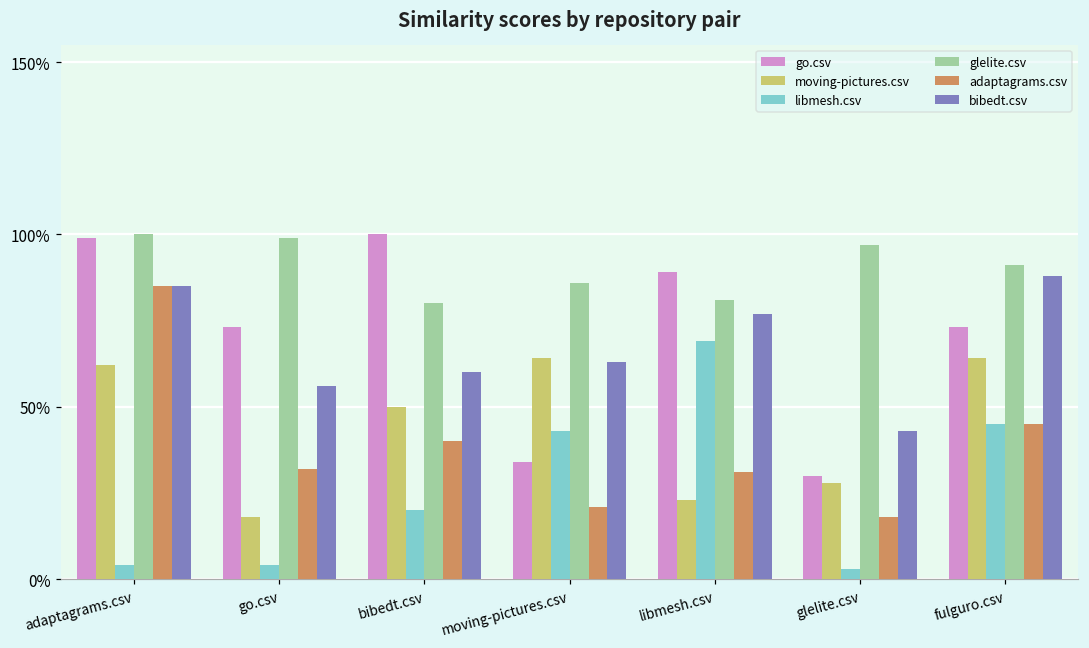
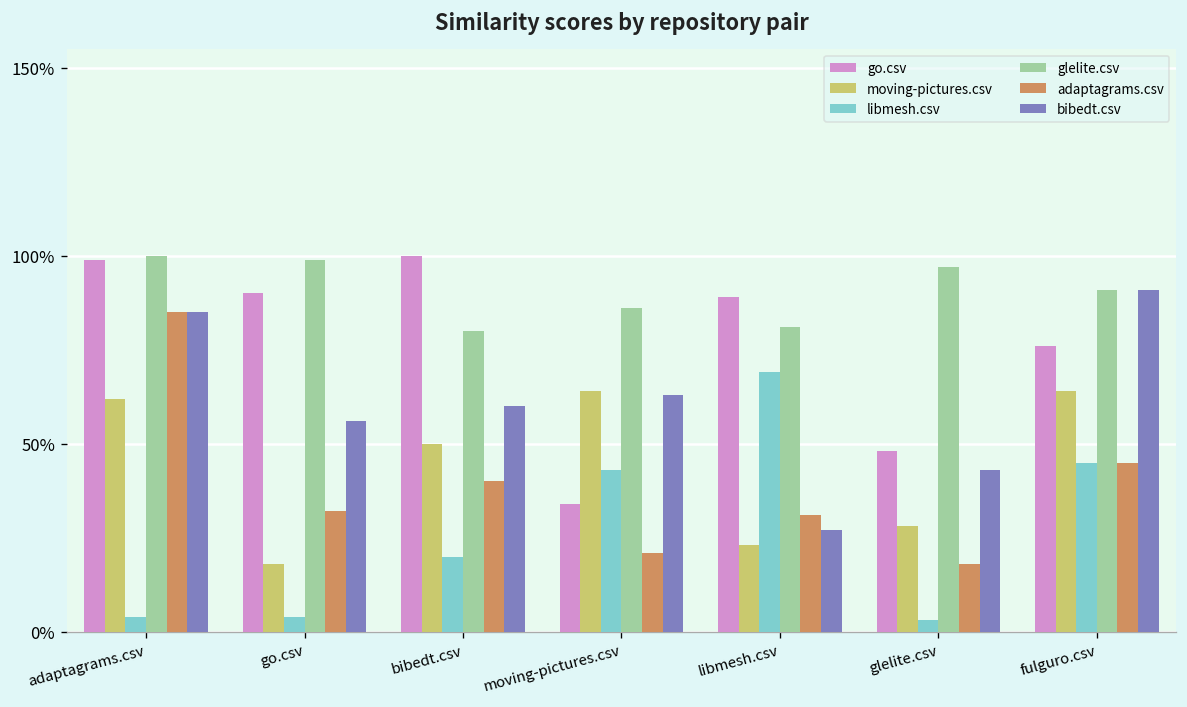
  {
    "go.csv": {
      "adaptagrams.csv": "99%",
-     "go.csv": "73%",
+     "go.csv": "90%",
      "bibedt.csv": "100%",
      "moving-pictures.csv": "34%",
      "libmesh.csv": "89%",
-     "glelite.csv": "30%",
-     "fulguro.csv": "73%"
+     "glelite.csv": "48%",
+     "fulguro.csv": "76%"
    },
    "bibedt.csv": {
      "adaptagrams.csv": "85%",
      "go.csv": "56%",
      "bibedt.csv": "60%",
      "moving-pictures.csv": "63%",
-     "libmesh.csv": "77%",
+     "libmesh.csv": "27%",
      "glelite.csv": "43%",
-     "fulguro.csv": "88%"
+     "fulguro.csv": "91%"
    }
  }
